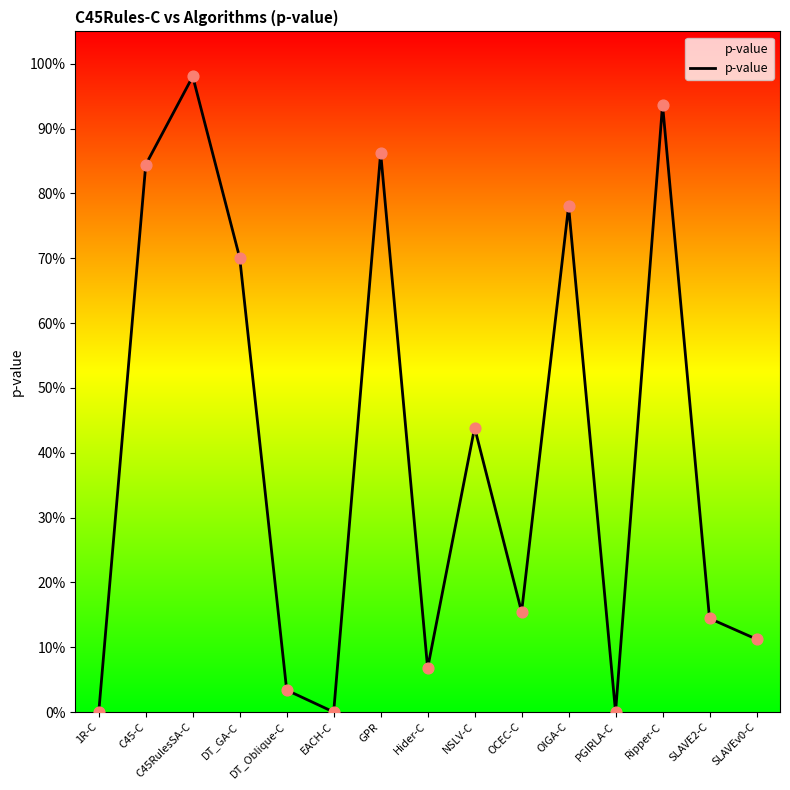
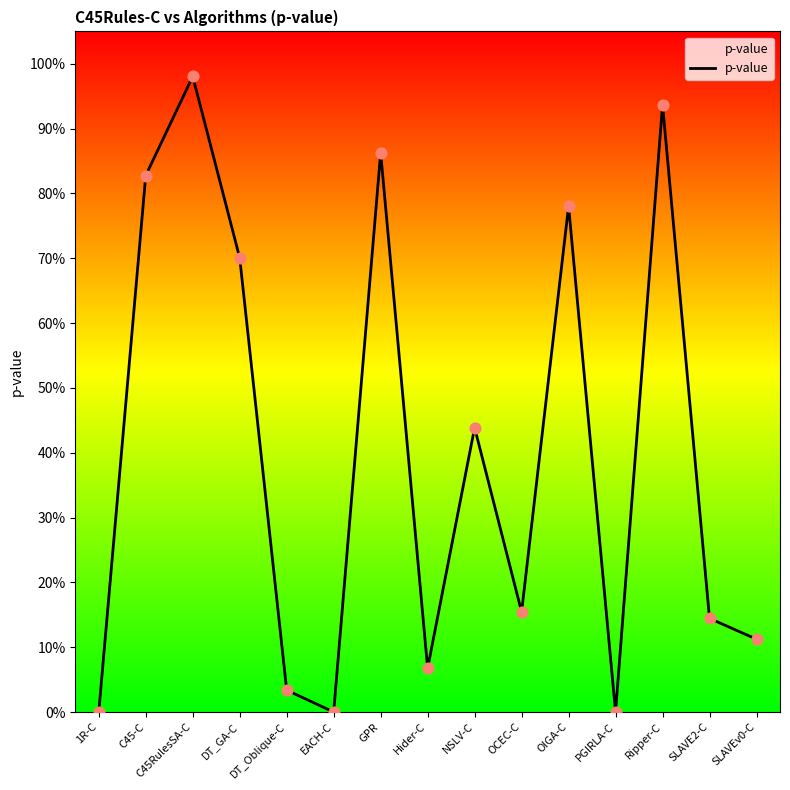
  {
    "1R-C": "0%",
-   "C45-C": "84%",
+   "C45-C": "83%",
    "C45RulesSA-C": "98%",
    "DT_GA-C": "70%",
    "DT_Oblique-C": "3%",
    "EACH-C": "0%",
    "GPR": "86%",
    "Hider-C": "7%",
    "NSLV-C": "44%",
    "OCEC-C": "15%",
    "OIGA-C": "78%",
    "PGIRLA-C": "0%",
    "Ripper-C": "94%",
    "SLAVE2-C": "14%",
    "SLAVEv0-C": "11%"
  }
